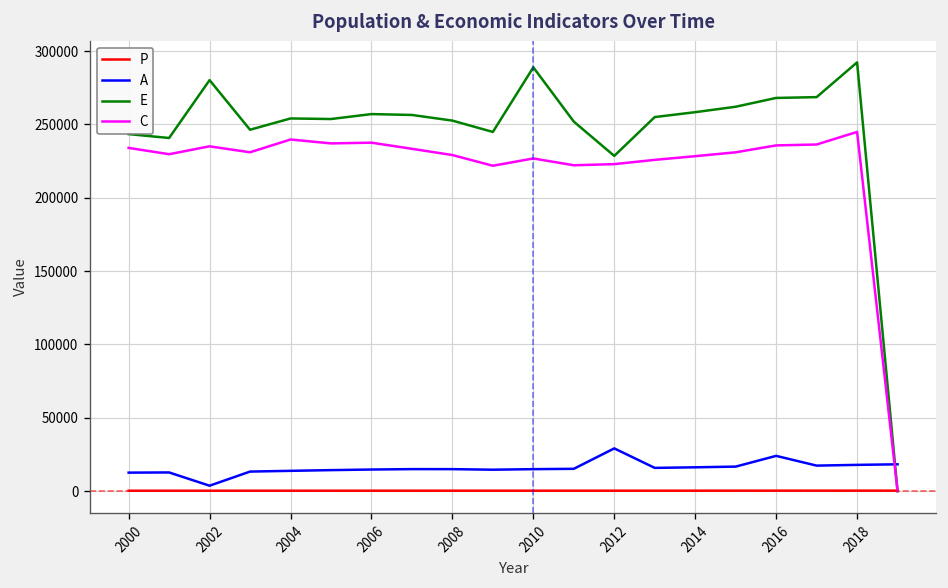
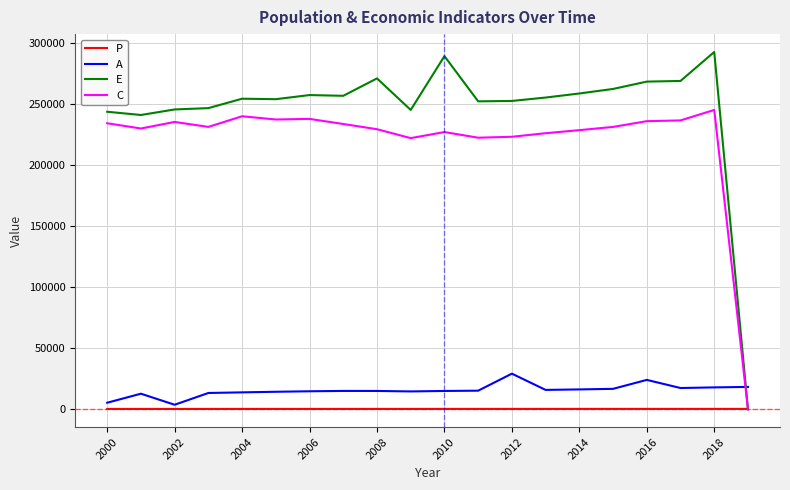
  {
    "P": {
      "2000": 0,
      "2002": 0,
      "2004": 0,
      "2006": 0,
      "2008": 0,
      "2010": 0,
      "2012": 0,
      "2014": 0,
      "2016": 0,
      "2018": 0
    },
    "A": {
-     "2000": 13000,
+     "2000": 5000,
      "2002": 4000,
      "2004": 14000,
      "2006": 15000,
      "2008": 15000,
      "2010": 15000,
      "2012": 29000,
      "2014": 16000,
      "2016": 24000,
      "2018": 18000
    },
    "E": {
      "2000": 243000,
-     "2002": 280000,
+     "2002": 245000,
      "2004": 254000,
      "2006": 257000,
-     "2008": 253000,
+     "2008": 271000,
      "2010": 289000,
-     "2012": 229000,
+     "2012": 252000,
      "2014": 258000,
      "2016": 268000,
      "2018": 292000
    },
    "C": {
      "2000": 234000,
      "2002": 235000,
      "2004": 240000,
      "2006": 238000,
      "2008": 229000,
      "2010": 227000,
      "2012": 223000,
      "2014": 228000,
      "2016": 236000,
      "2018": 245000
    }
  }
